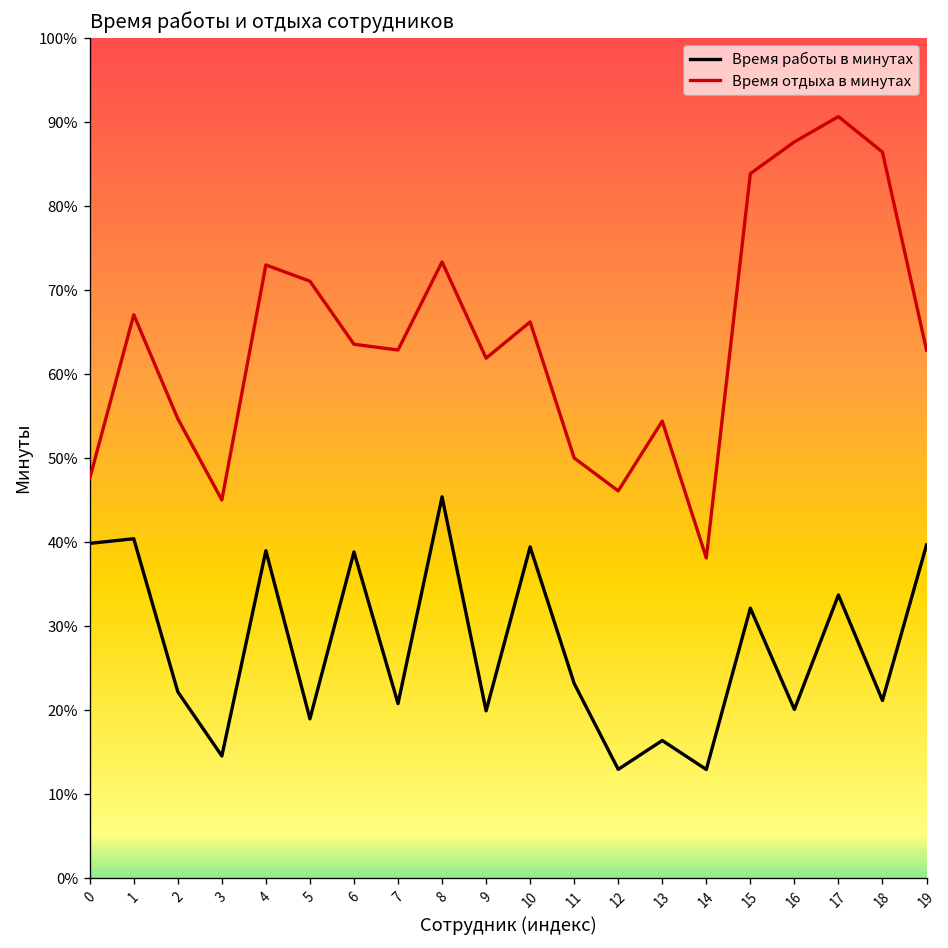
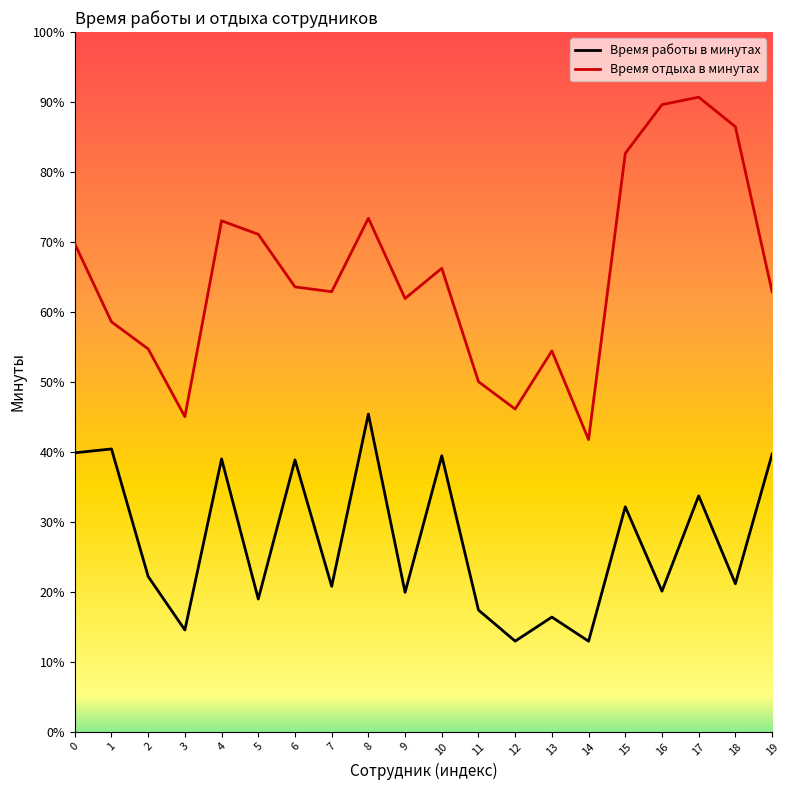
  {
    "Время работы в минутах": {
      "0": "40%",
      "1": "40%",
      "2": "22%",
      "3": "15%",
      "4": "39%",
      "5": "19%",
      "6": "39%",
      "7": "21%",
      "8": "45%",
      "9": "20%",
      "10": "39%",
-     "11": "23%",
+     "11": "17%",
      "12": "13%",
      "13": "16%",
      "14": "13%",
      "15": "32%",
      "16": "20%",
      "17": "34%",
      "18": "21%",
      "19": "40%"
    },
    "Время отдыха в минутах": {
-     "0": "48%",
-     "1": "67%",
+     "0": "70%",
+     "1": "59%",
      "2": "55%",
      "3": "45%",
      "4": "73%",
      "5": "71%",
      "6": "64%",
      "7": "63%",
      "8": "73%",
      "9": "62%",
      "10": "66%",
      "11": "50%",
      "12": "46%",
      "13": "54%",
-     "14": "38%",
-     "15": "84%",
-     "16": "88%",
+     "14": "42%",
+     "15": "83%",
+     "16": "90%",
      "17": "91%",
      "18": "86%",
      "19": "63%"
    }
  }
